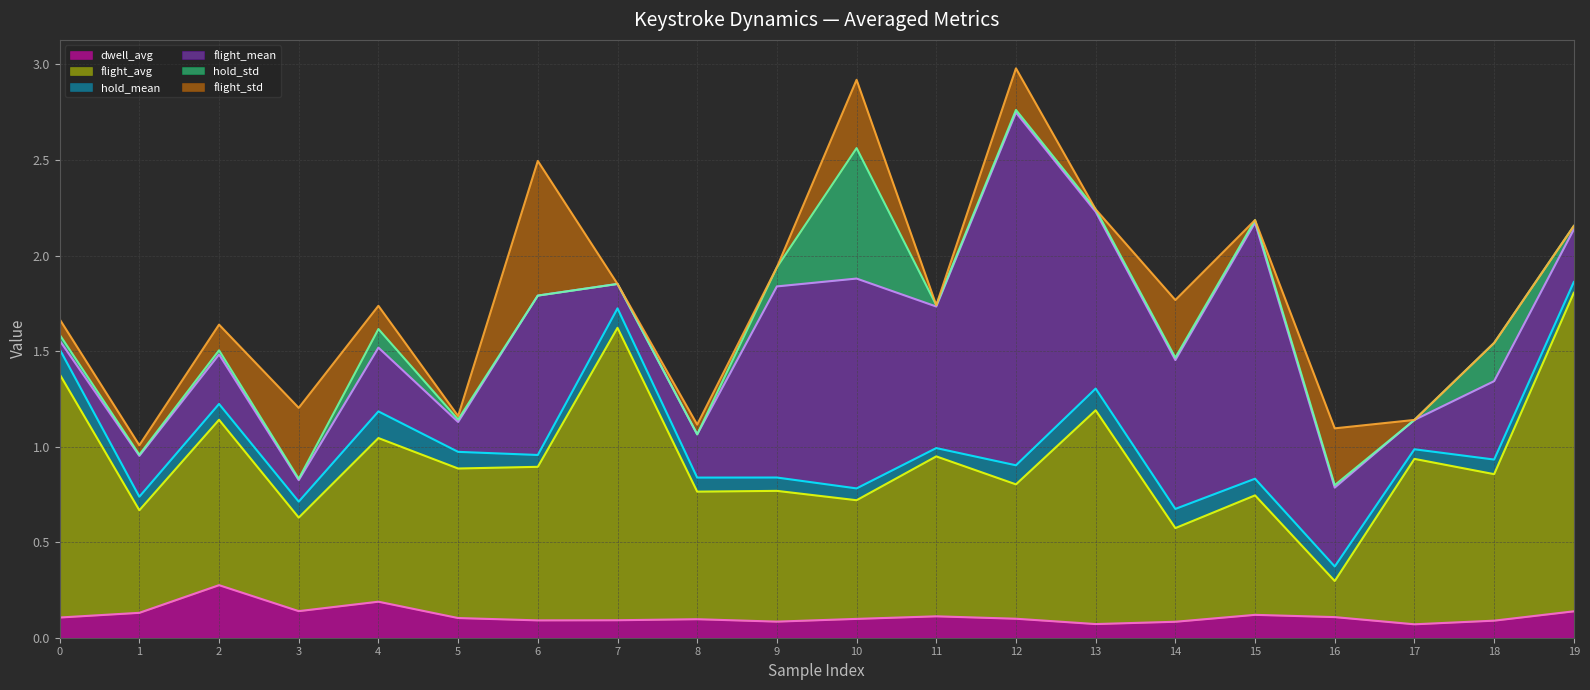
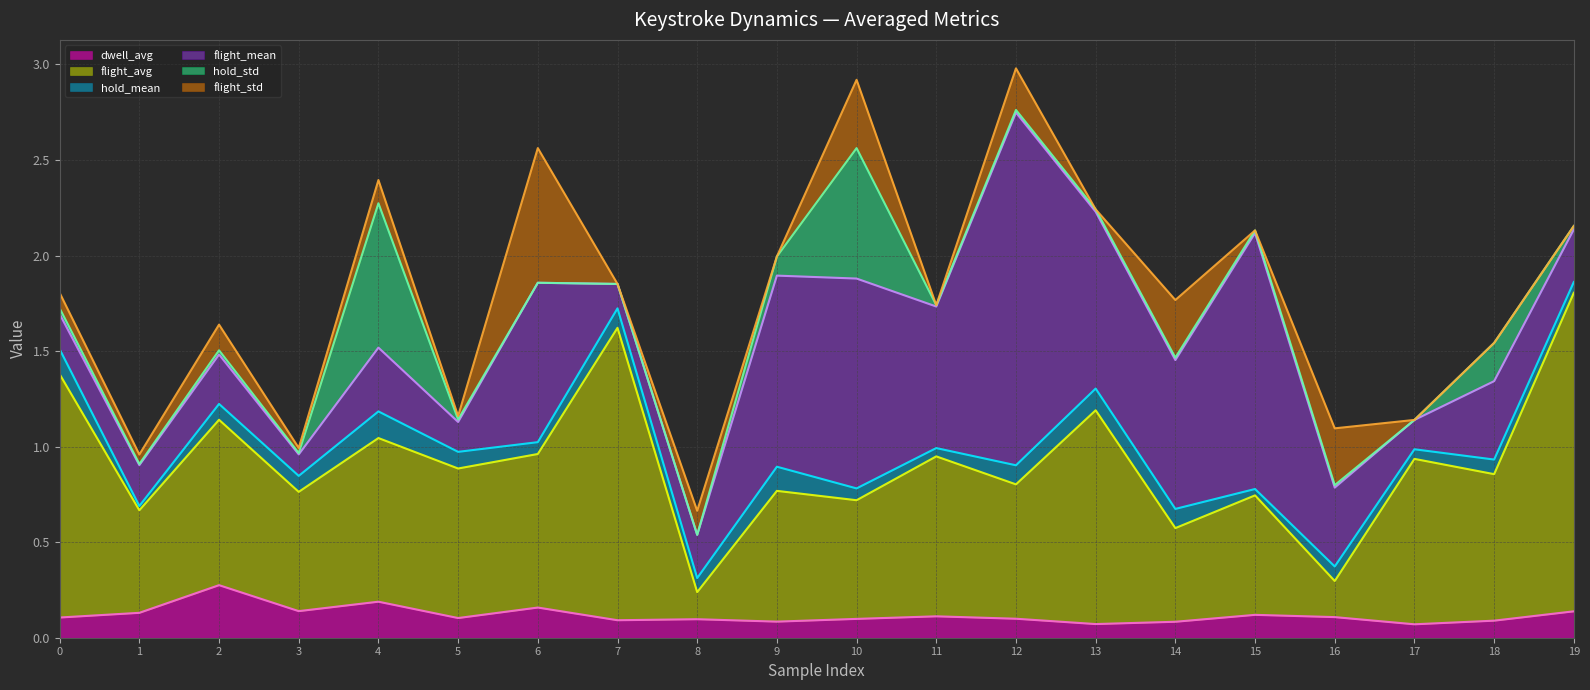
  {
    "dwell_avg": {
      "0": 0.11,
      "1": 0.13,
      "2": 0.28,
      "3": 0.14,
      "4": 0.19,
      "5": 0.10,
-     "6": 0.09,
+     "6": 0.16,
      "7": 0.09,
      "8": 0.10,
      "9": 0.08,
      "10": 0.10,
      "11": 0.11,
      "12": 0.10,
      "13": 0.07,
      "14": 0.08,
      "15": 0.12,
      "16": 0.11,
      "17": 0.07,
      "18": 0.09,
      "19": 0.14
    },
    "flight_avg": {
      "0": 1.27,
      "1": 0.54,
      "2": 0.87,
-     "3": 0.49,
+     "3": 0.62,
      "4": 0.86,
      "5": 0.78,
      "6": 0.80,
      "7": 1.53,
-     "8": 0.67,
+     "8": 0.14,
      "9": 0.68,
      "10": 0.62,
      "11": 0.84,
      "12": 0.70,
      "13": 1.12,
      "14": 0.49,
      "15": 0.63,
      "16": 0.19,
      "17": 0.87,
      "18": 0.77,
      "19": 1.67
    },
    "hold_mean": {
      "0": 0.13,
-     "1": 0.07,
+     "1": 0.02,
      "2": 0.08,
      "3": 0.08,
      "4": 0.14,
      "5": 0.09,
      "6": 0.06,
      "7": 0.10,
      "8": 0.07,
-     "9": 0.07,
+     "9": 0.13,
      "10": 0.06,
      "11": 0.04,
      "12": 0.10,
      "13": 0.11,
      "14": 0.10,
-     "15": 0.09,
+     "15": 0.03,
      "16": 0.08,
      "17": 0.05,
      "18": 0.08,
      "19": 0.06
    },
    "flight_mean": {
-     "0": 0.05,
+     "0": 0.18,
      "2": 0.26,
      "4": 0.33,
      "9": 1.00,
      "10": 1.10,
      "12": 1.85,
      "15": 1.34,
      "18": 0.41,
      "19": 0.28
    },
    "hold_std": {
      "0": 0.03,
      "2": 0.02,
-     "4": 0.10,
+     "4": 0.76,
      "10": 0.68,
      "12": 0.01
    },
    "flight_std": {
      "0": 0.08,
      "1": 0.05,
      "2": 0.13,
-     "3": 0.37,
+     "3": 0.03,
      "4": 0.12,
      "5": 0.02,
      "6": 0.70,
-     "8": 0.05,
+     "8": 0.13,
      "10": 0.36,
      "12": 0.22,
      "14": 0.30,
      "16": 0.30
    }
  }
